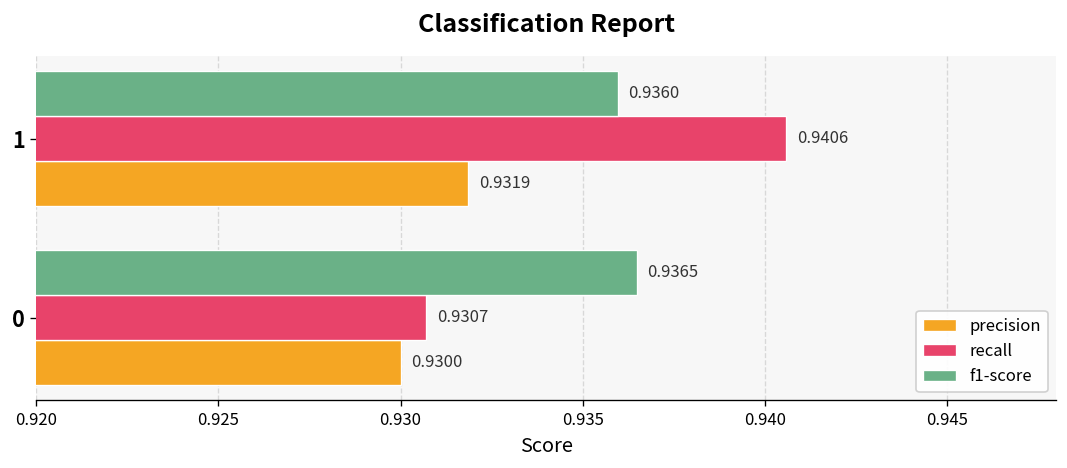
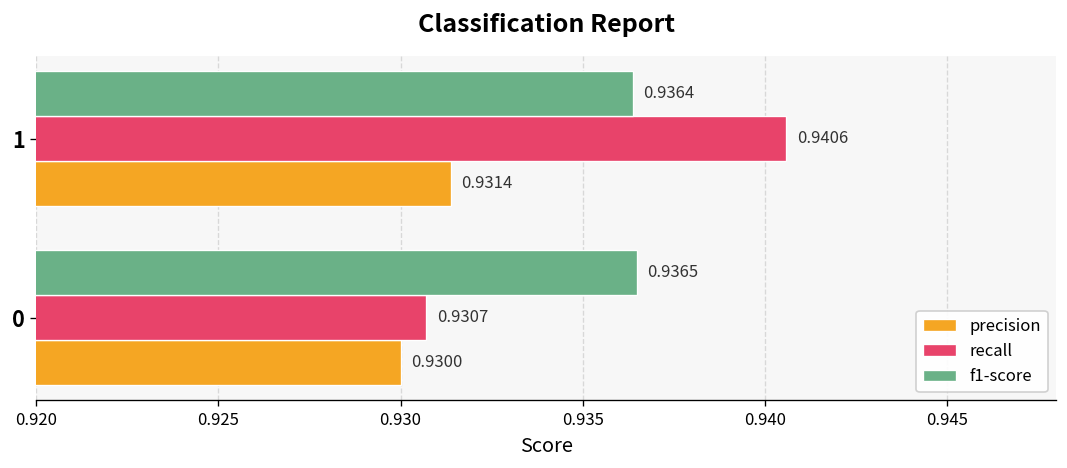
  {
    "precision": {
-     "1": 0.9319,
+     "1": 0.9314,
      "0": 0.9300
    },
    "recall": {
      "1": 0.9406,
      "0": 0.9307
    },
    "f1-score": {
-     "1": 0.9360,
+     "1": 0.9364,
      "0": 0.9365
    }
  }
